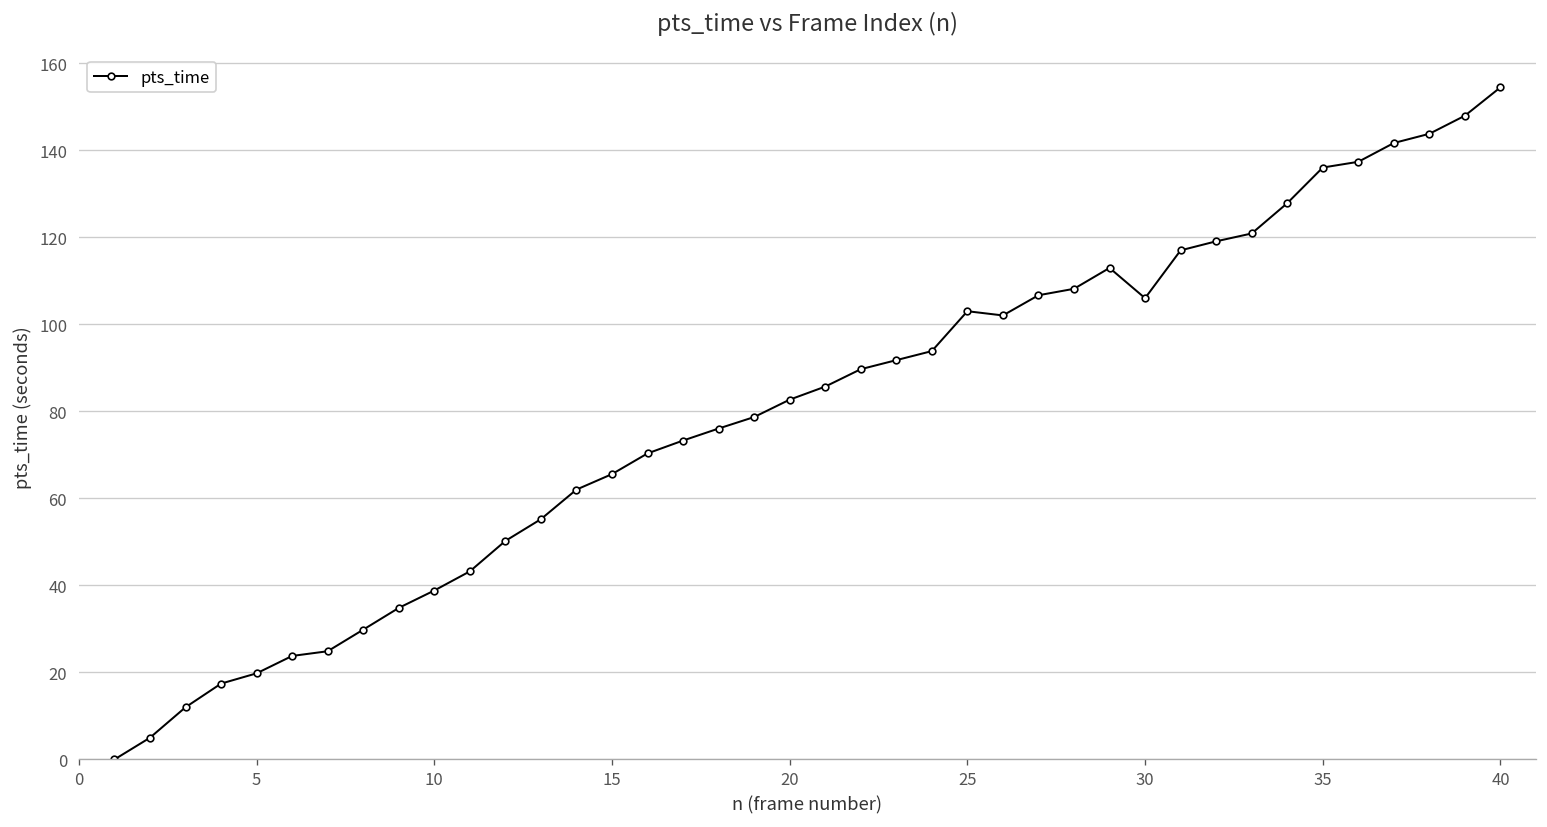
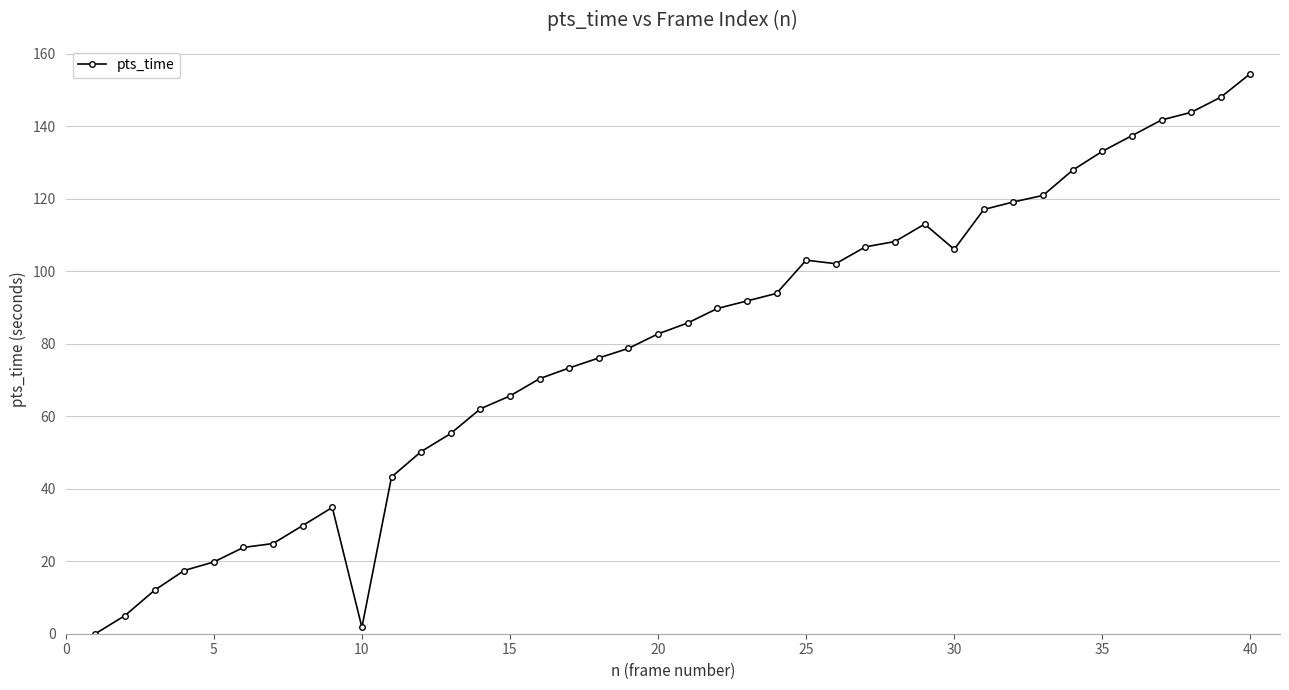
  {
    "5": 20,
-   "10": 39,
+   "10": 2,
    "15": 66,
    "20": 83,
    "25": 103,
    "30": 106,
-   "35": 136,
+   "35": 133,
    "40": 155
  }
